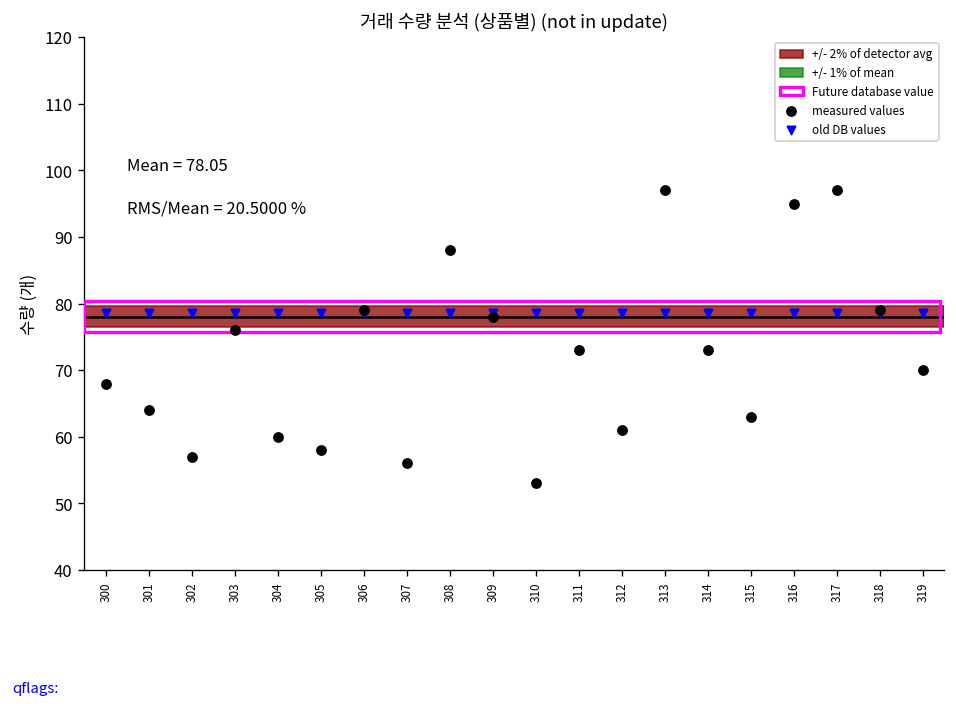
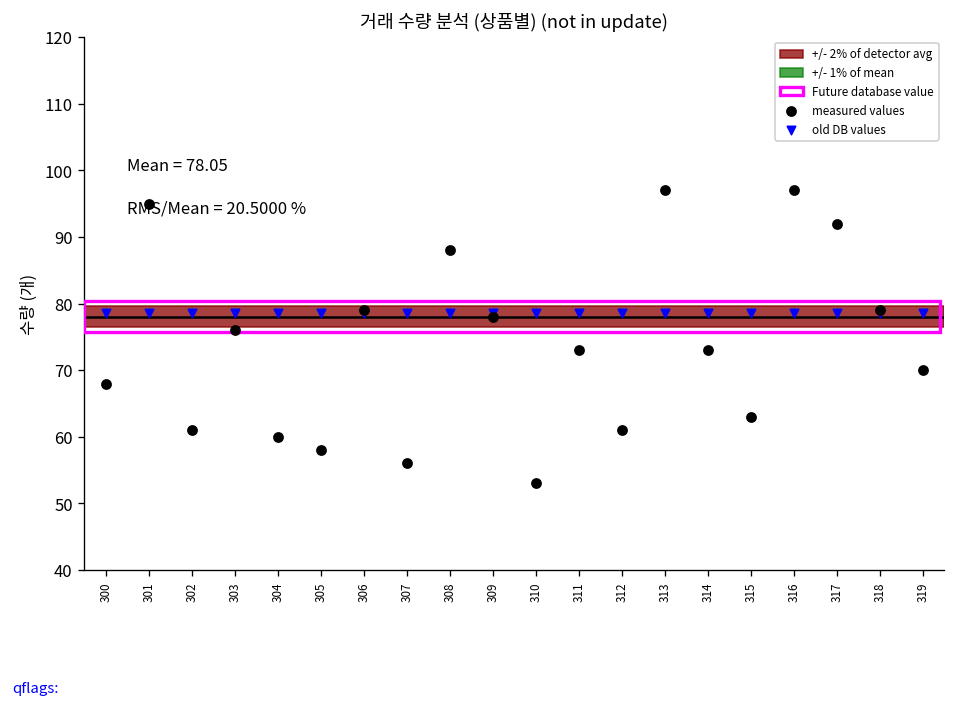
  {
    "measured values": {
-     "301": 64,
-     "302": 57,
-     "316": 95,
-     "317": 97
+     "301": 95,
+     "302": 61,
+     "316": 97,
+     "317": 92
    }
  }
